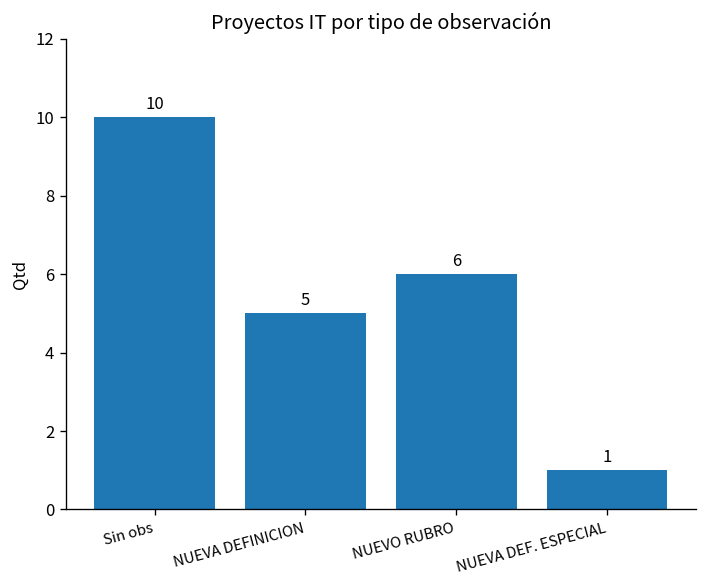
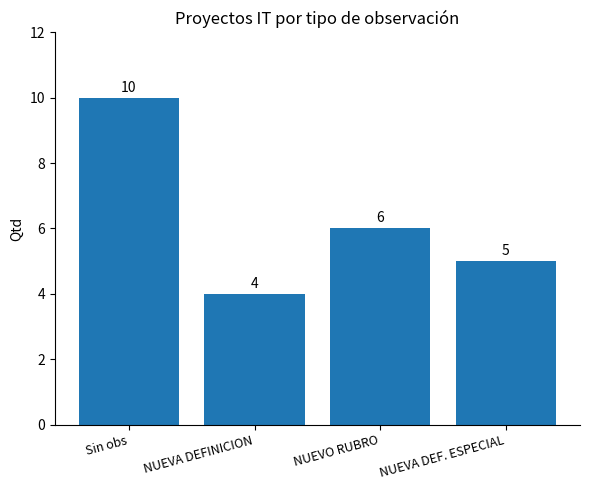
  {
    "Sin obs": 10,
-   "NUEVA DEFINICION": 5,
+   "NUEVA DEFINICION": 4,
    "NUEVO RUBRO": 6,
-   "NUEVA DEF. ESPECIAL": 1
+   "NUEVA DEF. ESPECIAL": 5
  }
